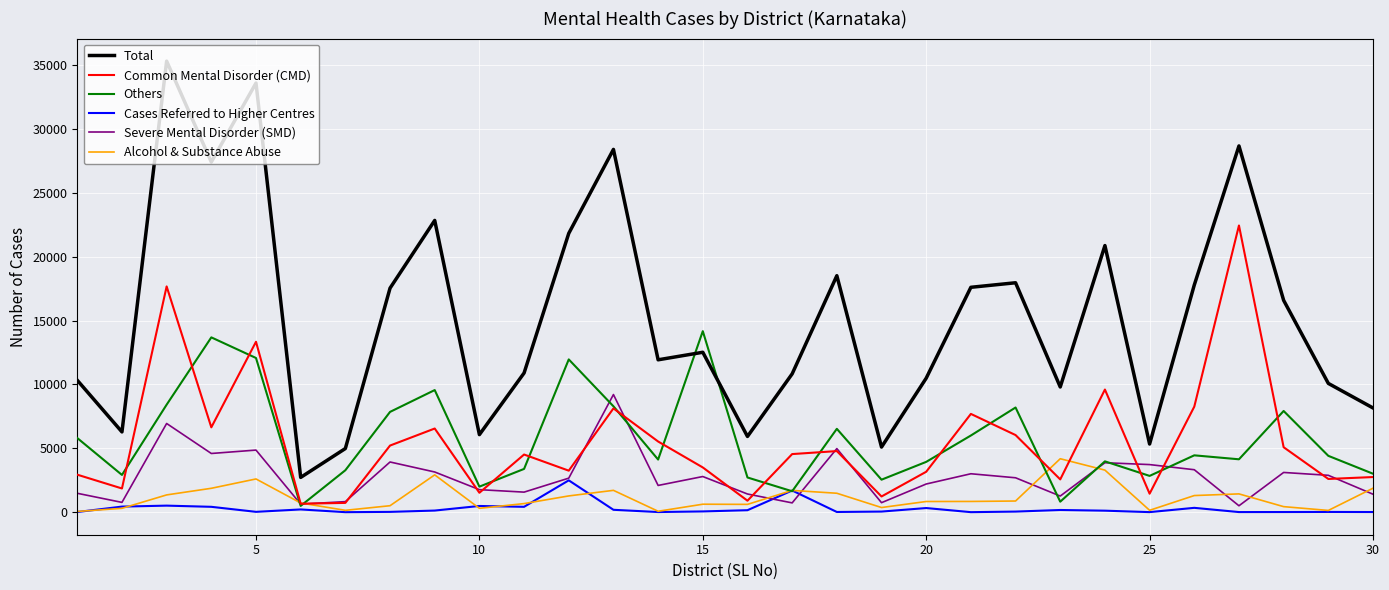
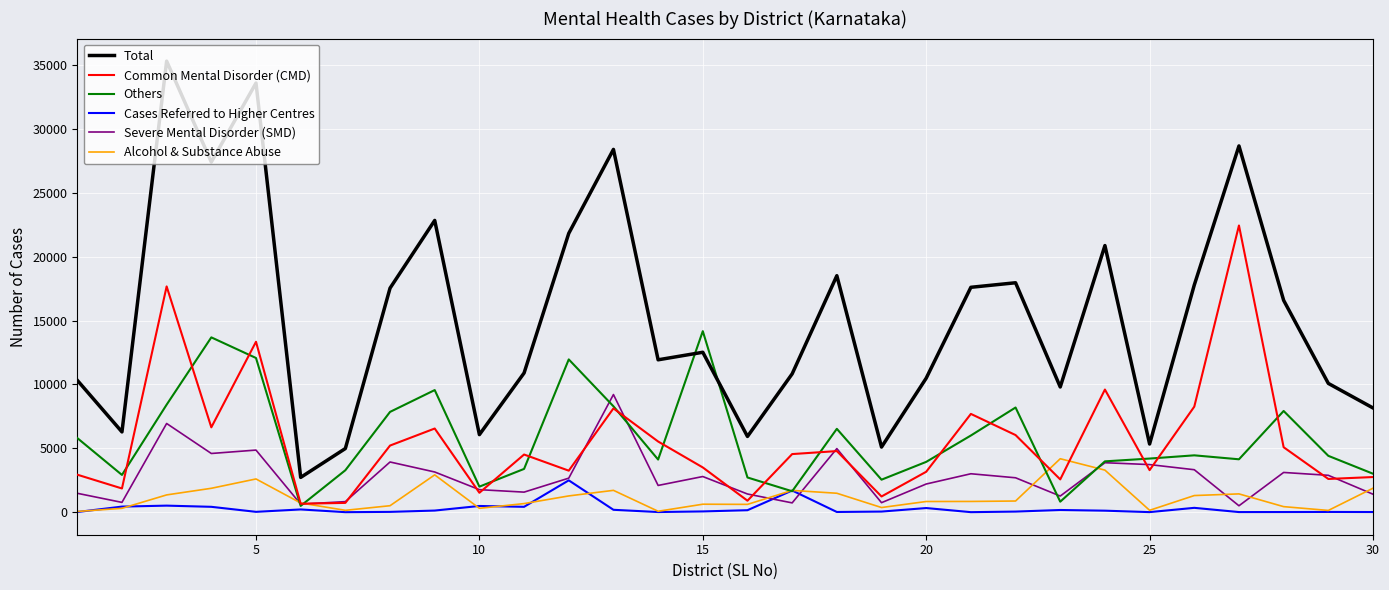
  {
    "Total": {
      "10": 6100,
      "15": 12500,
      "20": 10500,
      "25": 5300,
      "30": 8200
    },
    "Common Mental Disorder (CMD)": {
      "5": 13300,
      "10": 1500,
      "15": 3500,
      "20": 3200,
-     "25": 1400,
+     "25": 3300,
      "30": 2800
    },
    "Others": {
      "5": 12100,
      "10": 2000,
      "15": 14200,
      "20": 3900,
-     "25": 2800,
+     "25": 4200,
      "30": 3000
    },
    "Cases Referred to Higher Centres": {
      "5": 0,
      "15": 100,
      "20": 300,
      "30": 0
    },
    "Severe Mental Disorder (SMD)": {
      "5": 4900,
      "10": 1800,
      "15": 2800,
      "20": 2200,
      "25": 3700,
      "30": 1400
    },
    "Alcohol & Substance Abuse": {
      "5": 2600,
      "15": 600,
      "20": 800,
      "30": 1900
    }
  }
